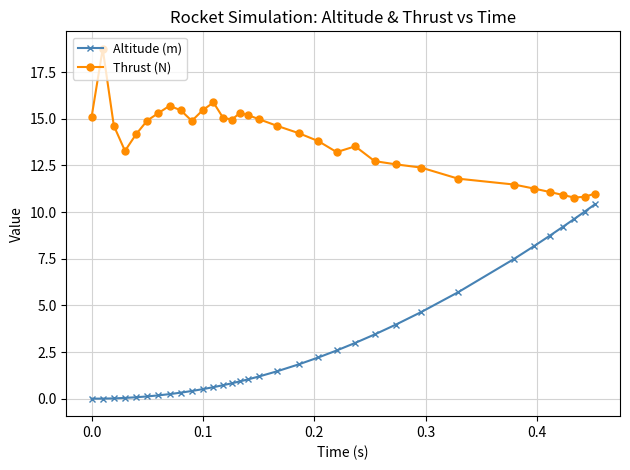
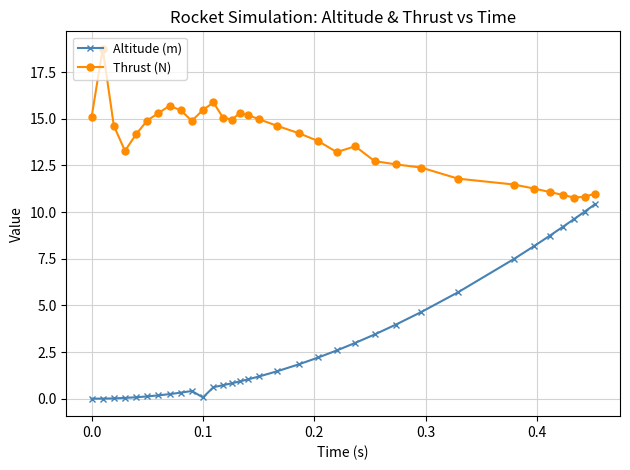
  {
    "Altitude (m)": {
      "0.0": 0.0,
-     "0.1": 0.5
+     "0.1": 0.1
    },
    "Thrust (N)": {
      "0.0": 15.1,
      "0.1": 15.5
    }
  }
